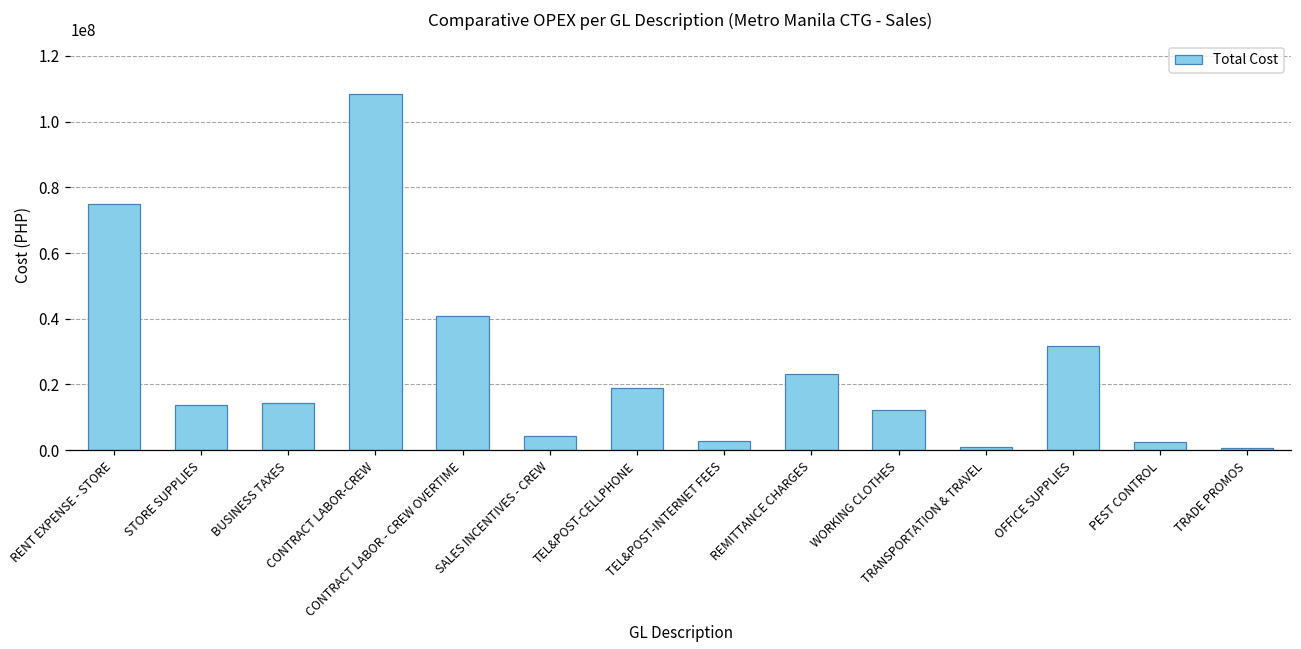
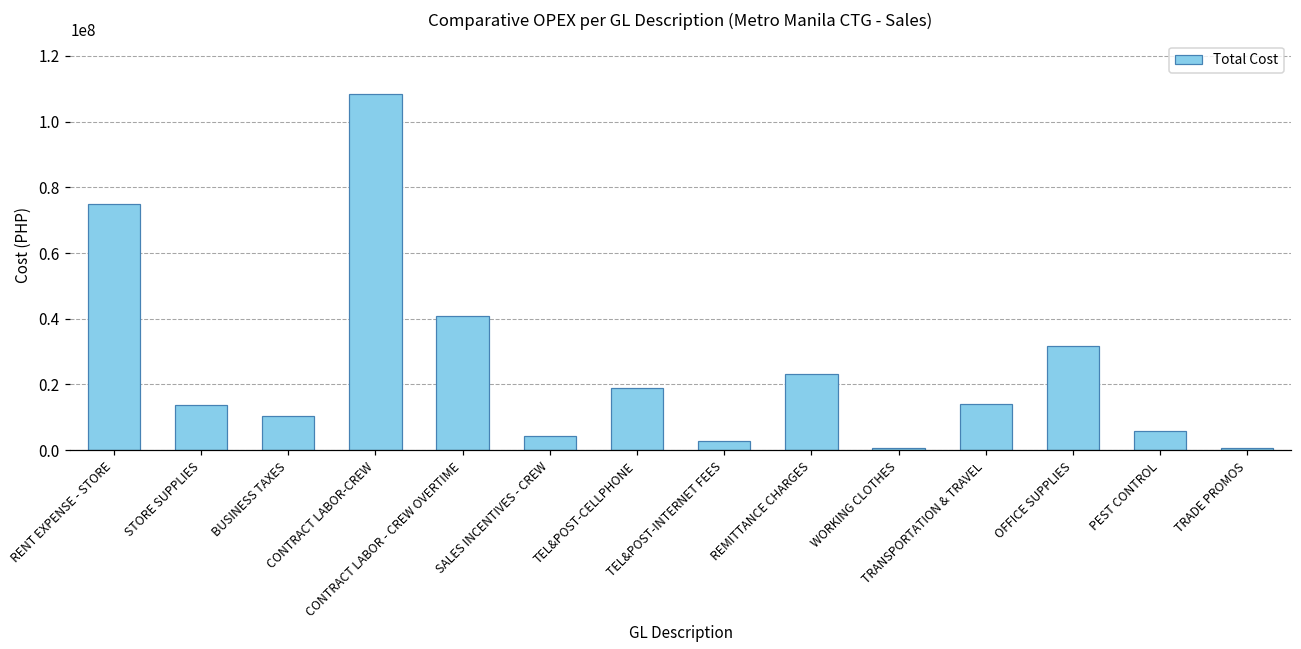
  {
    "RENT EXPENSE - STORE": 75000000,
    "STORE SUPPLIES": 14000000,
-   "BUSINESS TAXES": 14000000,
+   "BUSINESS TAXES": 10000000,
    "CONTRACT LABOR-CREW": 108000000,
    "CONTRACT LABOR - CREW OVERTIME": 41000000,
    "SALES INCENTIVES - CREW": 4000000,
    "TEL&POST-CELLPHONE": 19000000,
    "TEL&POST-INTERNET FEES": 3000000,
    "REMITTANCE CHARGES": 23000000,
-   "WORKING CLOTHES": 12000000,
-   "TRANSPORTATION & TRAVEL": 1000000,
+   "WORKING CLOTHES": 1000000,
+   "TRANSPORTATION & TRAVEL": 14000000,
    "OFFICE SUPPLIES": 32000000,
-   "PEST CONTROL": 2000000
+   "PEST CONTROL": 6000000
  }
